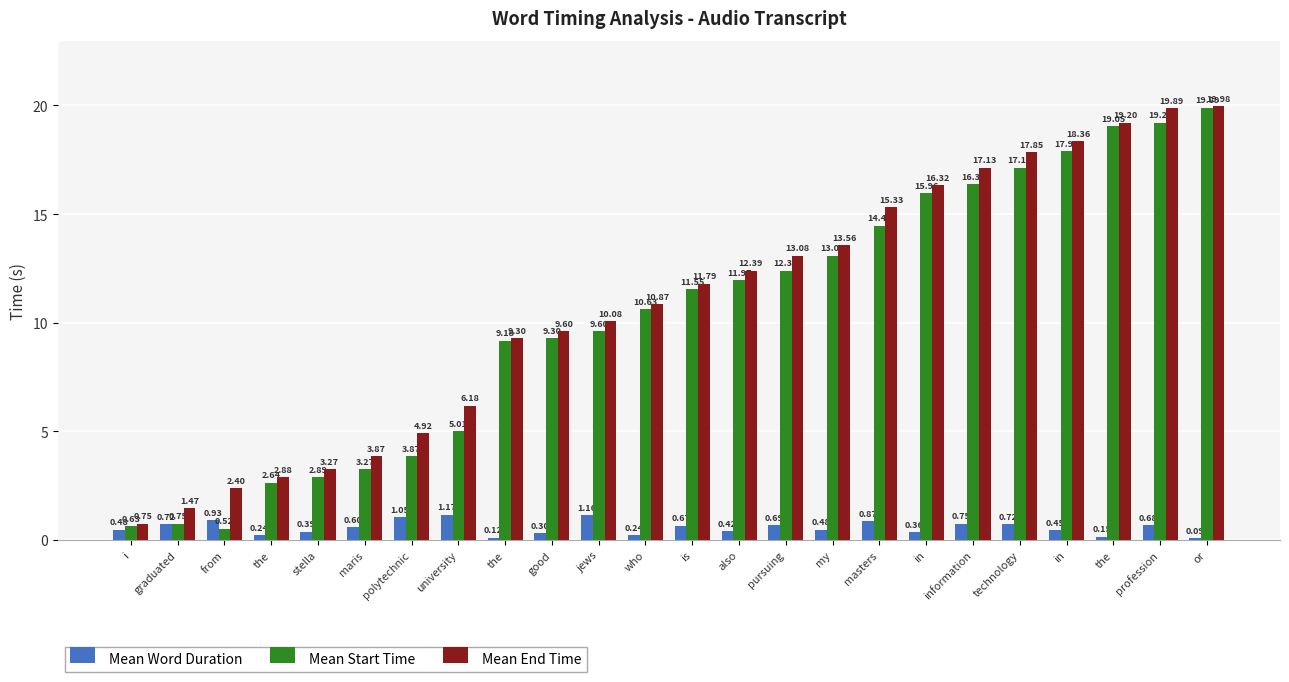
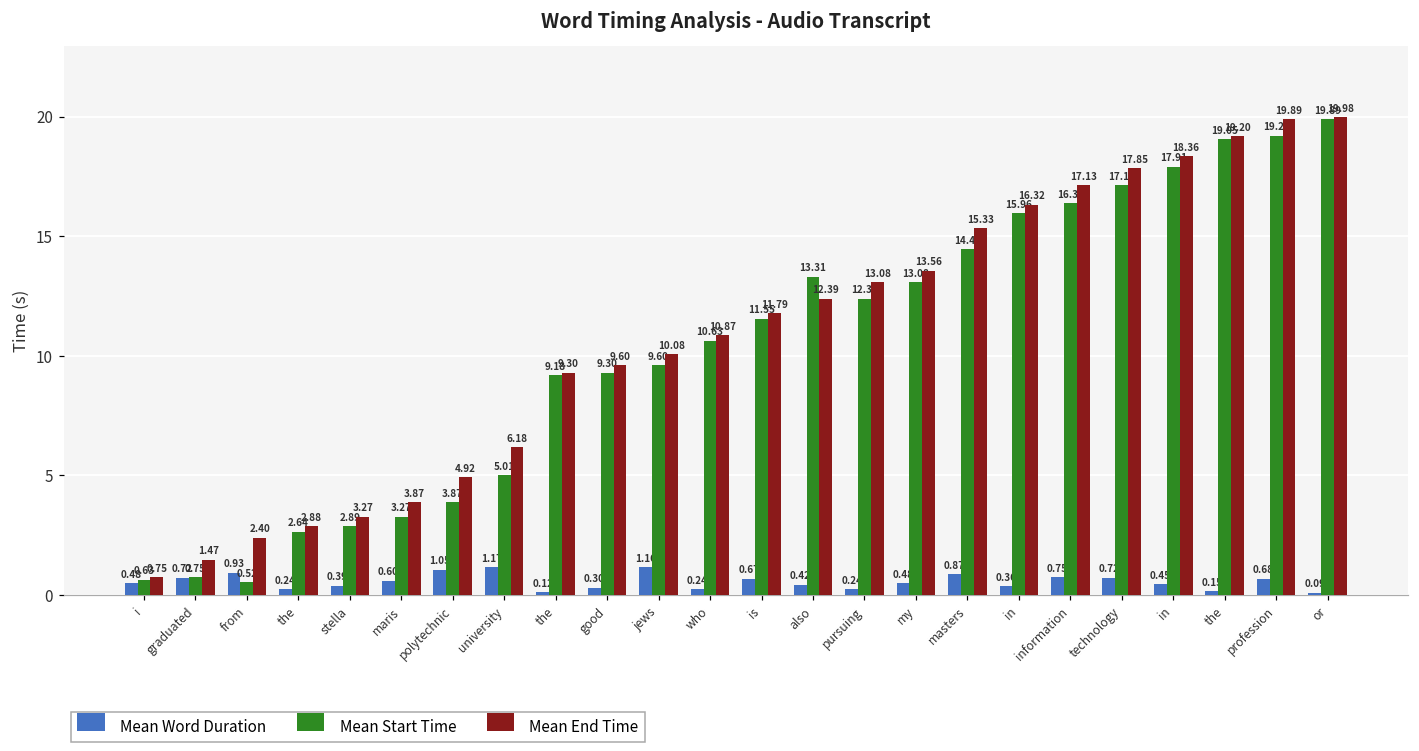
  {
    "Mean Word Duration": {
      "from": 0.93,
      "stella": 0.39,
      "maris": 0.60,
      "polytechnic": 1.05,
      "university": 1.17,
      "good": 0.30,
      "jews": 1.16,
      "who": 0.24,
      "is": 0.67,
      "also": 0.42,
-     "pursuing": 0.69,
+     "pursuing": 0.24,
      "my": 0.48,
      "masters": 0.87,
      "information": 0.75,
      "technology": 0.72,
      "profession": 0.68,
      "or": 0.09
    },
    "Mean Start Time": {
      "from": 0.52,
      "stella": 2.89,
      "maris": 3.27,
      "polytechnic": 3.87,
      "university": 5.01,
      "good": 9.30,
      "jews": 9.60,
-     "also": 11.97,
+     "also": 13.31,
      "pursuing": 12.39,
      "my": 13.08,
      "masters": 14.46,
      "information": 16.38,
      "technology": 17.13,
      "profession": 19.20
    },
    "Mean End Time": {
      "graduated": 1.47,
      "from": 2.40,
      "stella": 3.27,
      "maris": 3.87,
      "polytechnic": 4.92,
      "university": 6.18,
      "good": 9.60,
      "jews": 10.08,
      "also": 12.39,
      "pursuing": 13.08,
      "my": 13.56,
      "masters": 15.33,
      "information": 17.13,
      "technology": 17.85,
      "profession": 19.89
    }
  }
